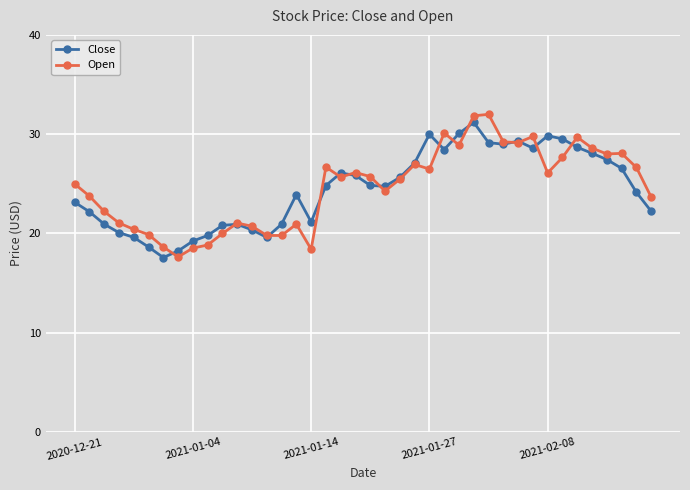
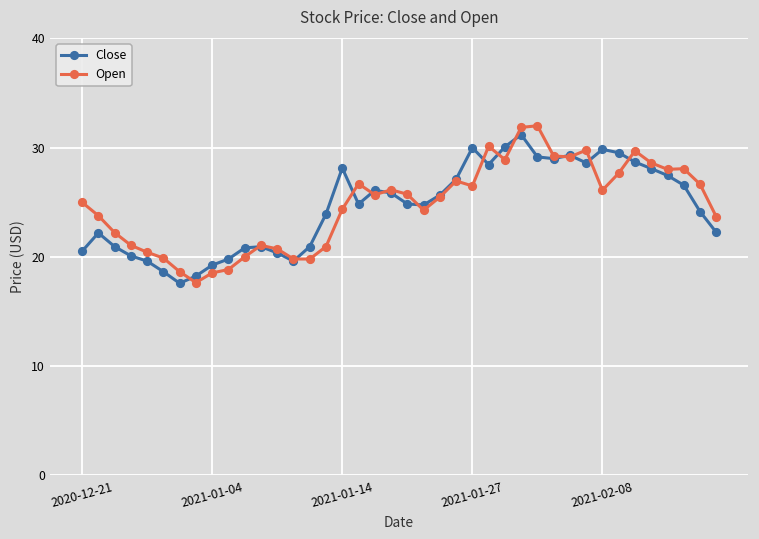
  {
    "Close": {
-     "2020-12-21": 23,
+     "2020-12-21": 21,
      "2021-01-04": 19,
-     "2021-01-14": 21,
+     "2021-01-14": 28,
      "2021-01-27": 30,
      "2021-02-08": 30
    },
    "Open": {
      "2020-12-21": 25,
      "2021-01-04": 19,
-     "2021-01-14": 18,
+     "2021-01-14": 24,
      "2021-01-27": 26,
      "2021-02-08": 26
    }
  }
